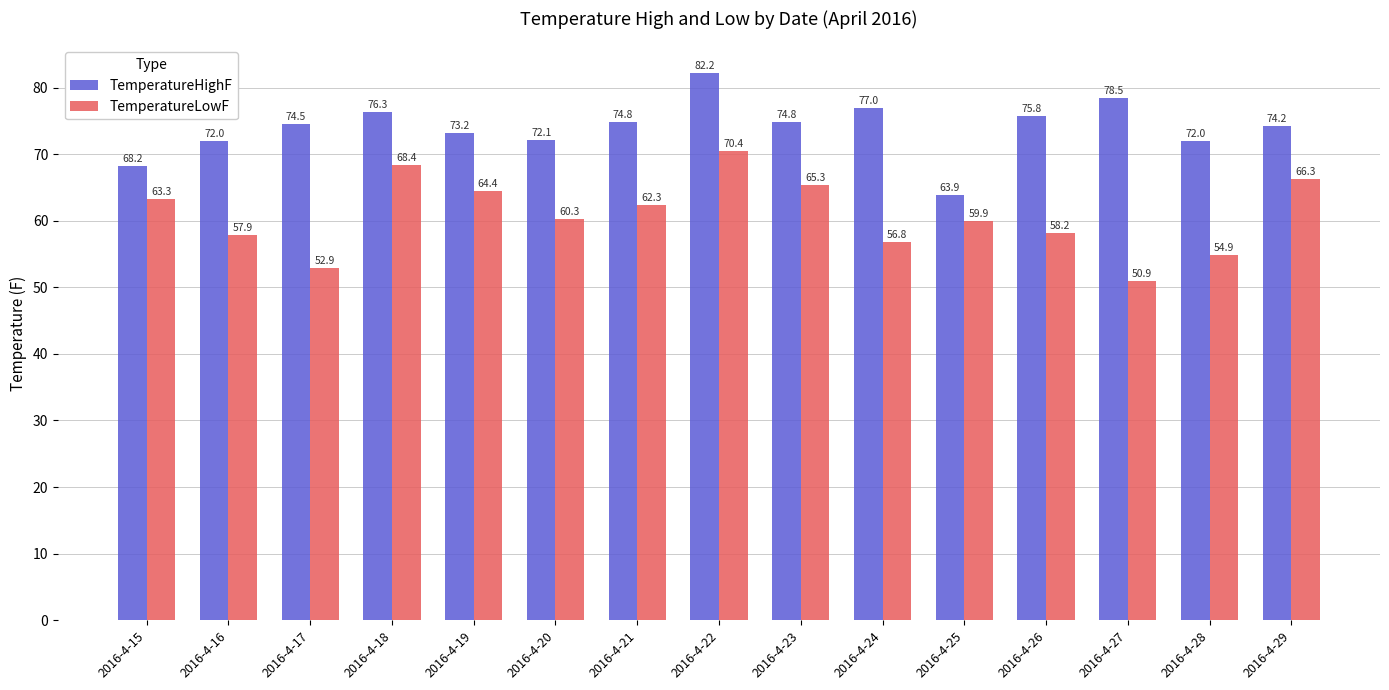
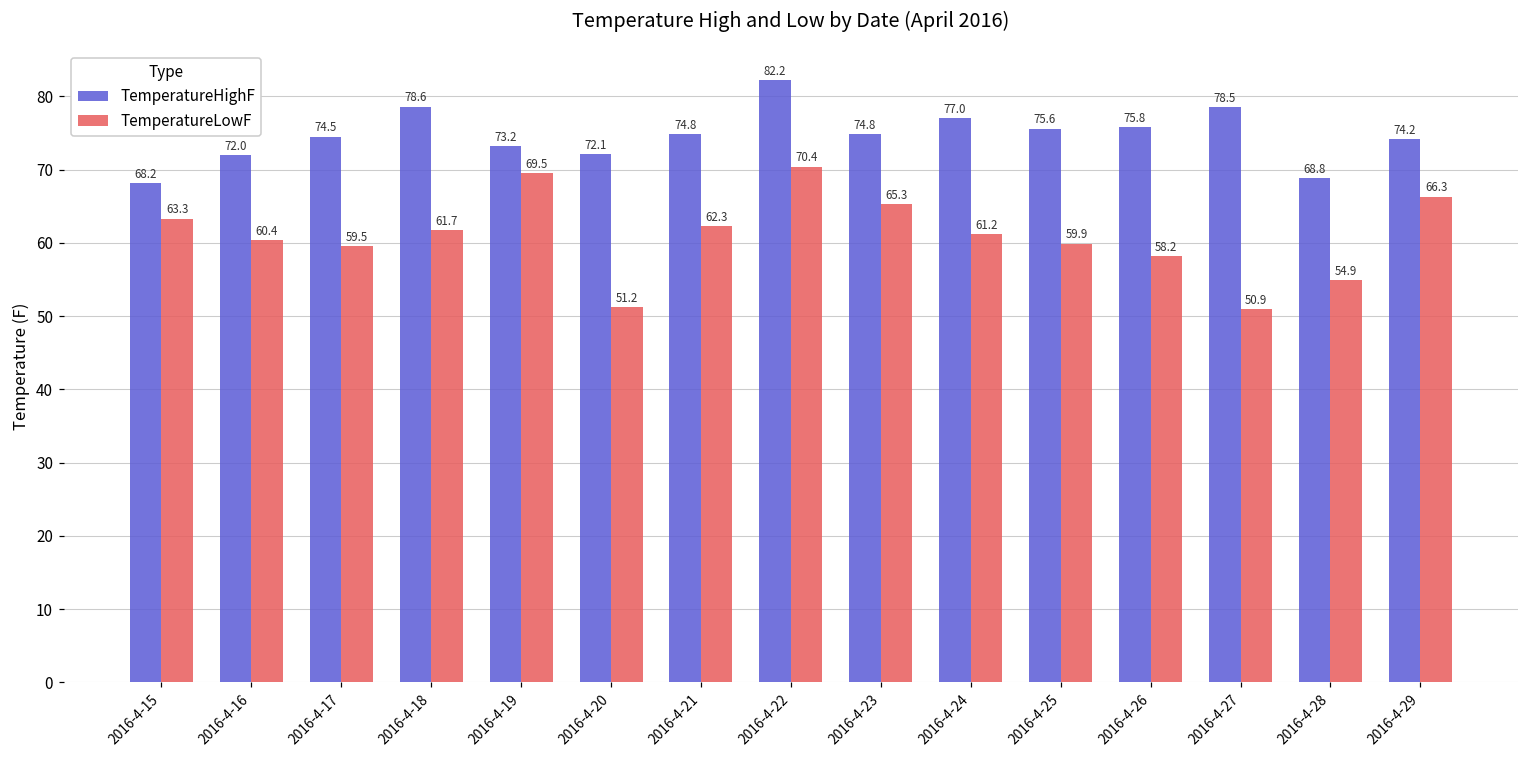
  {
    "TemperatureHighF": {
      "2016-4-15": 68.2,
      "2016-4-16": 72.0,
      "2016-4-17": 74.5,
-     "2016-4-18": 76.3,
+     "2016-4-18": 78.6,
      "2016-4-19": 73.2,
      "2016-4-20": 72.1,
      "2016-4-21": 74.8,
      "2016-4-22": 82.2,
      "2016-4-23": 74.8,
      "2016-4-24": 77.0,
-     "2016-4-25": 63.9,
+     "2016-4-25": 75.6,
      "2016-4-26": 75.8,
      "2016-4-27": 78.5,
-     "2016-4-28": 72.0,
+     "2016-4-28": 68.8,
      "2016-4-29": 74.2
    },
    "TemperatureLowF": {
      "2016-4-15": 63.3,
-     "2016-4-16": 57.9,
-     "2016-4-17": 52.9,
-     "2016-4-18": 68.4,
-     "2016-4-19": 64.4,
-     "2016-4-20": 60.3,
+     "2016-4-16": 60.4,
+     "2016-4-17": 59.5,
+     "2016-4-18": 61.7,
+     "2016-4-19": 69.5,
+     "2016-4-20": 51.2,
      "2016-4-21": 62.3,
      "2016-4-22": 70.4,
      "2016-4-23": 65.3,
-     "2016-4-24": 56.8,
+     "2016-4-24": 61.2,
      "2016-4-25": 59.9,
      "2016-4-26": 58.2,
      "2016-4-27": 50.9,
      "2016-4-28": 54.9,
      "2016-4-29": 66.3
    }
  }
